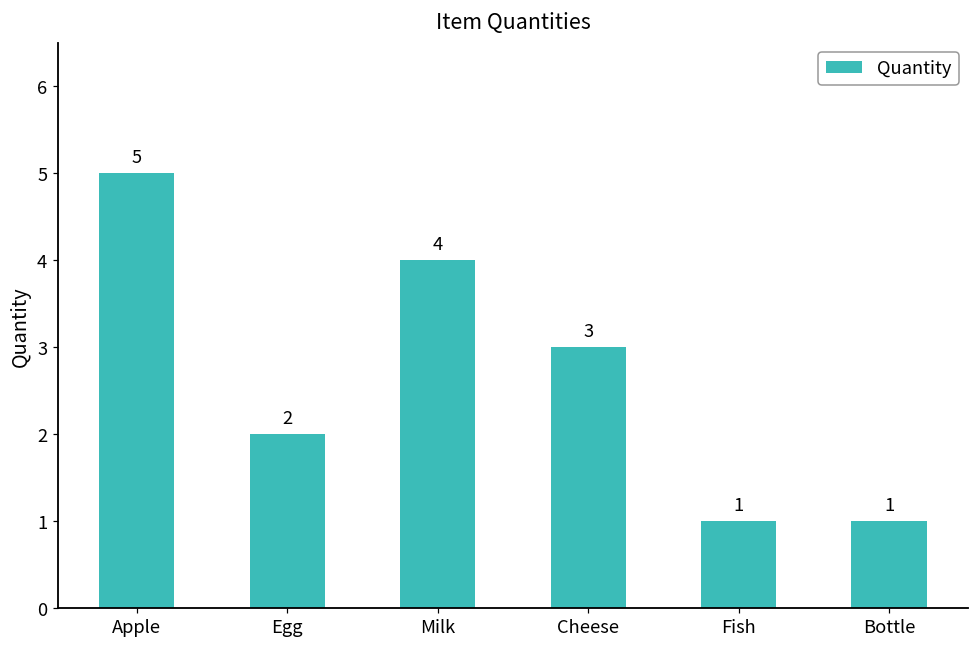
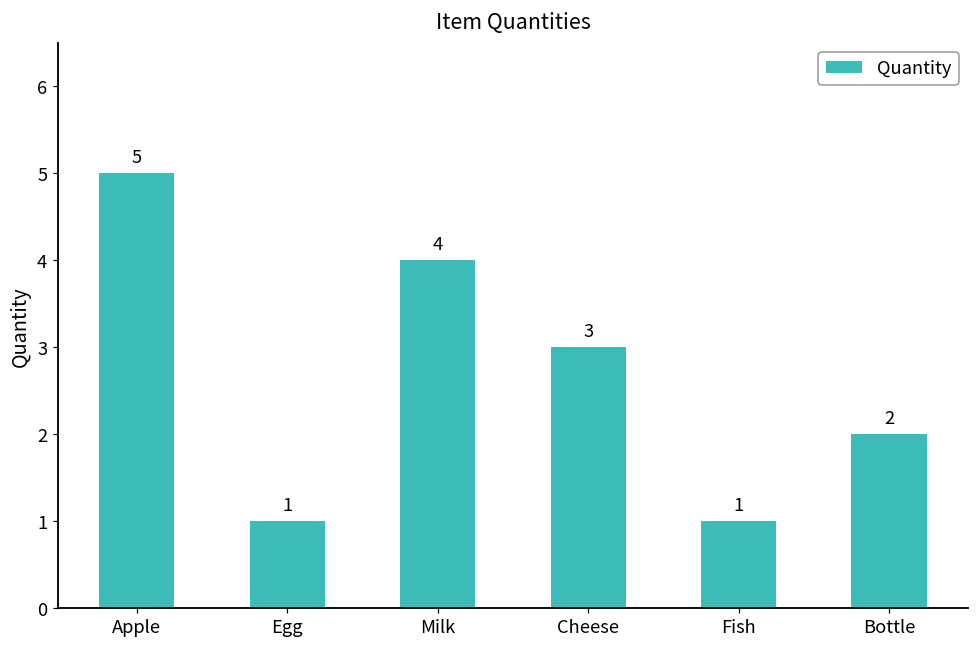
  {
    "Apple": 5,
-   "Egg": 2,
+   "Egg": 1,
    "Milk": 4,
    "Cheese": 3,
    "Fish": 1,
-   "Bottle": 1
+   "Bottle": 2
  }
